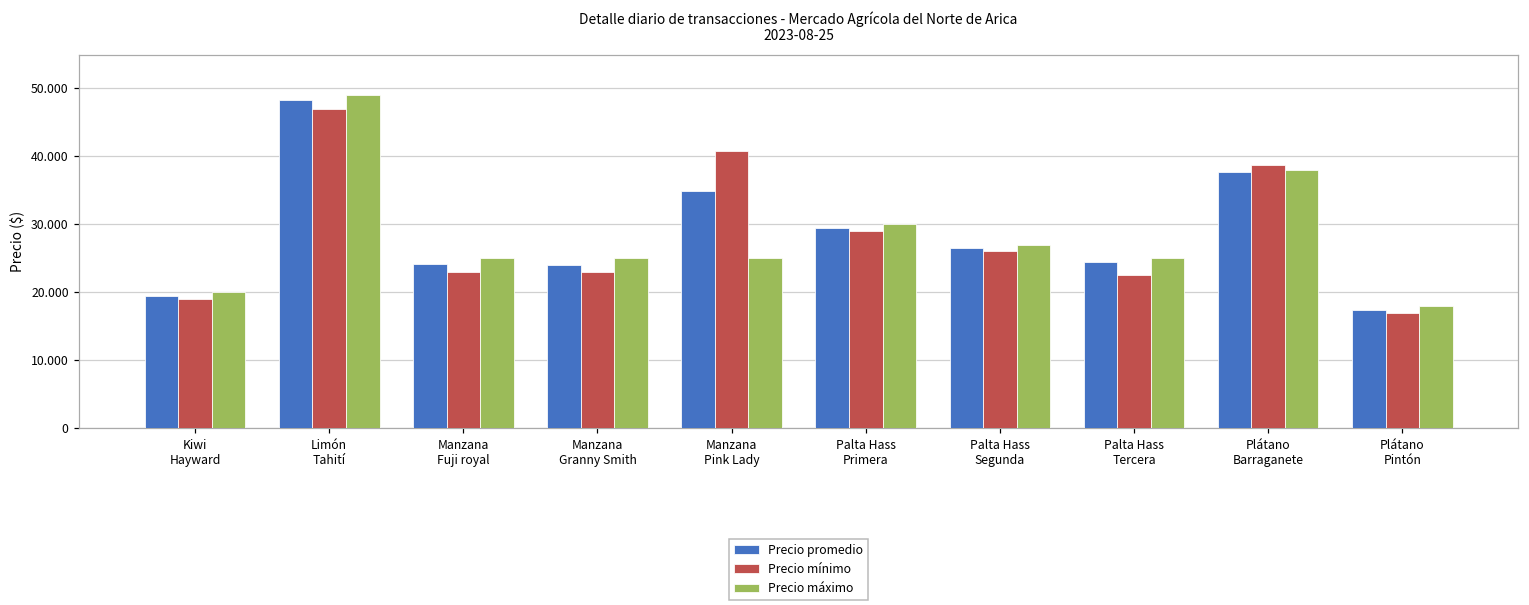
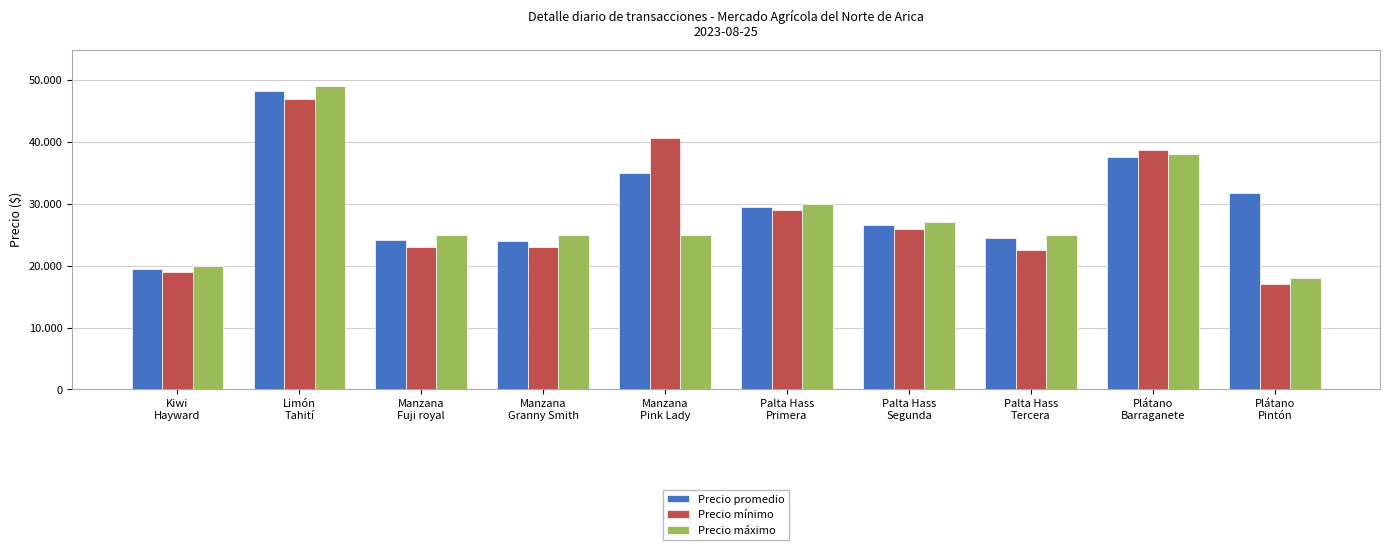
  {
    "Precio promedio": {
      "Kiwi Hayward": 20,
      "Limón Tahití": 48,
      "Manzana Fuji royal": 24,
      "Manzana Granny Smith": 24,
      "Manzana Pink Lady": 35,
      "Palta Hass Primera": 30,
      "Palta Hass Segunda": 27,
      "Palta Hass Tercera": 25,
      "Plátano Barraganete": 38,
-     "Plátano Pintón": 17
+     "Plátano Pintón": 32
    },
    "Precio mínimo": {
      "Kiwi Hayward": 19,
      "Limón Tahití": 47,
      "Manzana Fuji royal": 23,
      "Manzana Granny Smith": 23,
      "Manzana Pink Lady": 41,
      "Palta Hass Primera": 29,
      "Palta Hass Segunda": 26,
      "Palta Hass Tercera": 22,
      "Plátano Barraganete": 39,
      "Plátano Pintón": 17
    },
    "Precio máximo": {
      "Kiwi Hayward": 20,
      "Limón Tahití": 49,
      "Manzana Fuji royal": 25,
      "Manzana Granny Smith": 25,
      "Manzana Pink Lady": 25,
      "Palta Hass Primera": 30,
      "Palta Hass Segunda": 27,
      "Palta Hass Tercera": 25,
      "Plátano Barraganete": 38,
      "Plátano Pintón": 18
    }
  }
